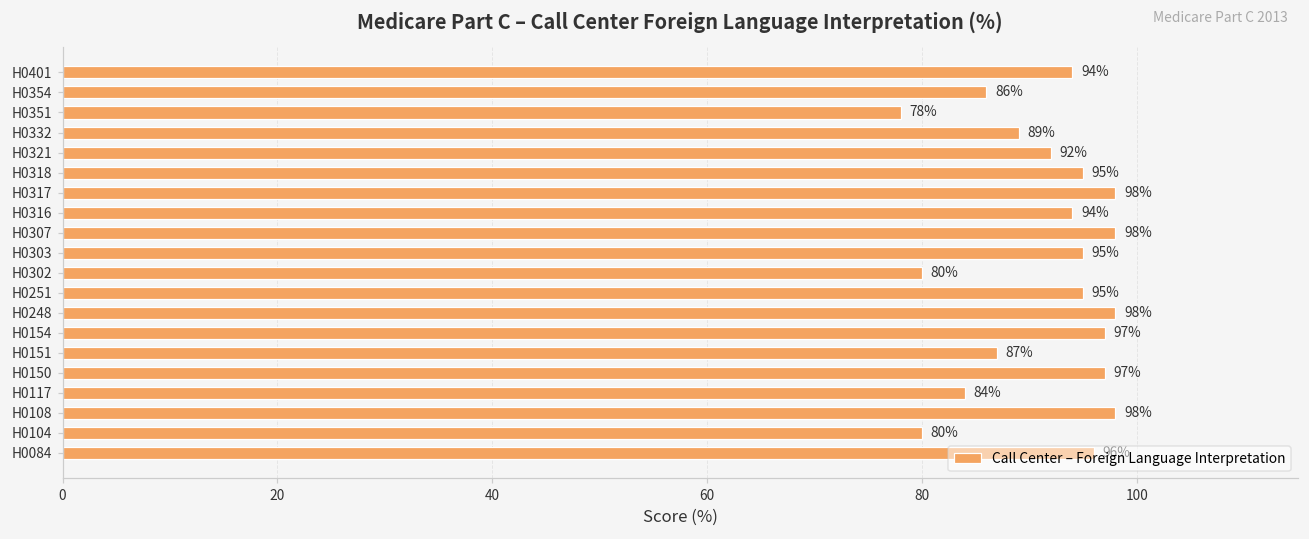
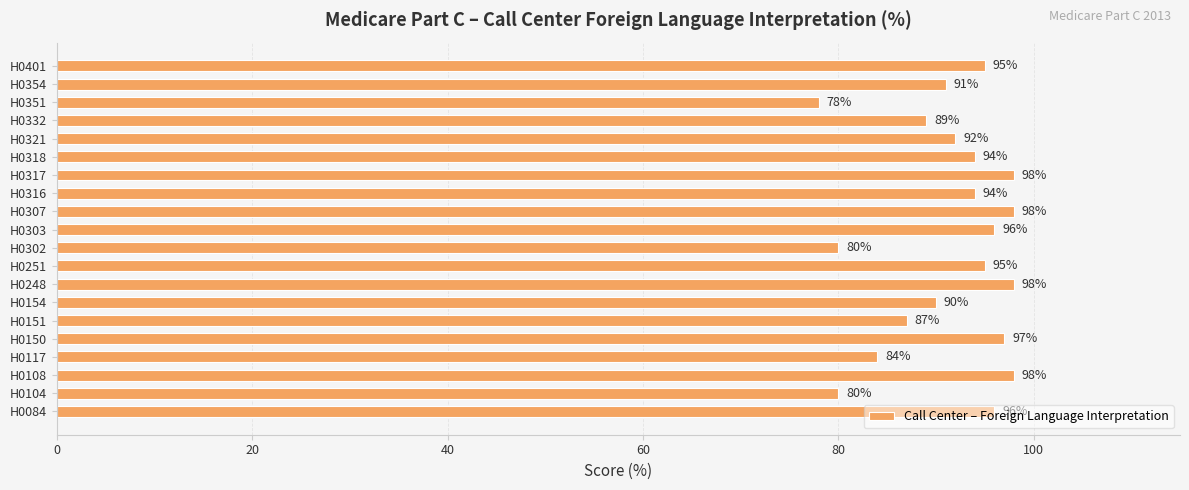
  {
-   "H0401": "94%",
-   "H0354": "86%",
+   "H0401": "95%",
+   "H0354": "91%",
    "H0351": "78%",
    "H0332": "89%",
    "H0321": "92%",
-   "H0318": "95%",
+   "H0318": "94%",
    "H0317": "98%",
    "H0316": "94%",
    "H0307": "98%",
-   "H0303": "95%",
+   "H0303": "96%",
    "H0302": "80%",
    "H0251": "95%",
    "H0248": "98%",
-   "H0154": "97%",
+   "H0154": "90%",
    "H0151": "87%",
    "H0150": "97%",
    "H0117": "84%",
    "H0108": "98%",
    "H0104": "80%"
  }
